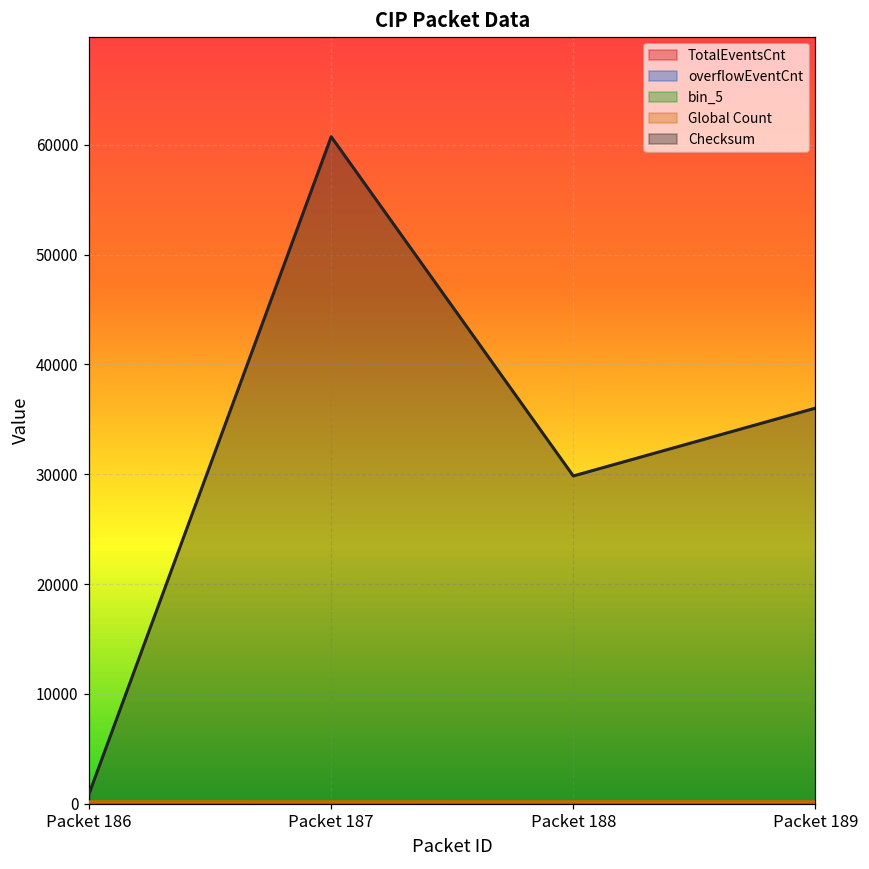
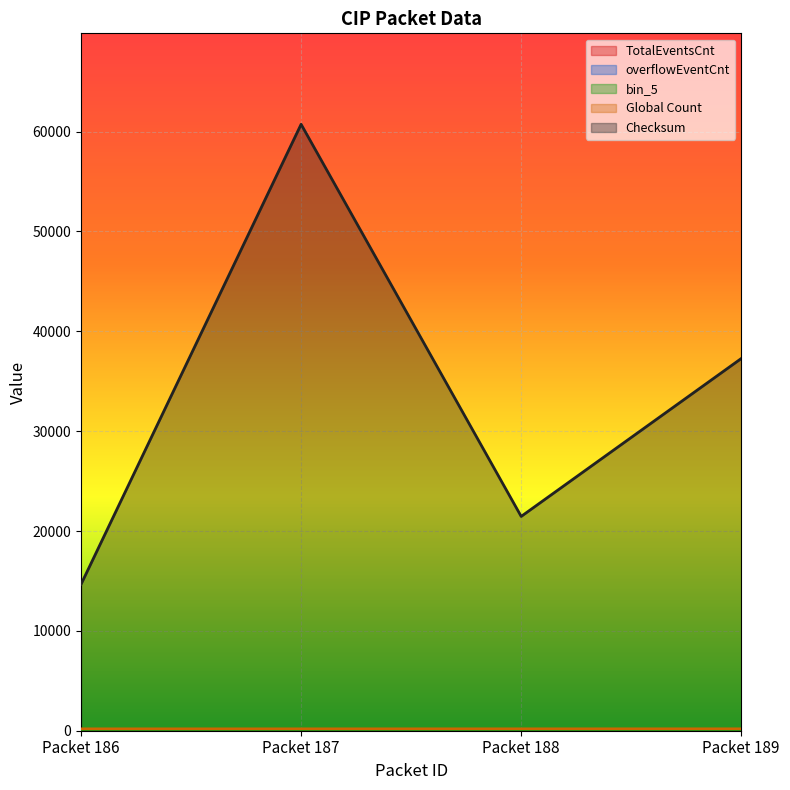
  {
    "Checksum": {
-     "Packet 186": 1000,
+     "Packet 186": 15000,
      "Packet 187": 61000,
-     "Packet 188": 30000,
-     "Packet 189": 36000
+     "Packet 188": 21000,
+     "Packet 189": 37000
    }
  }
